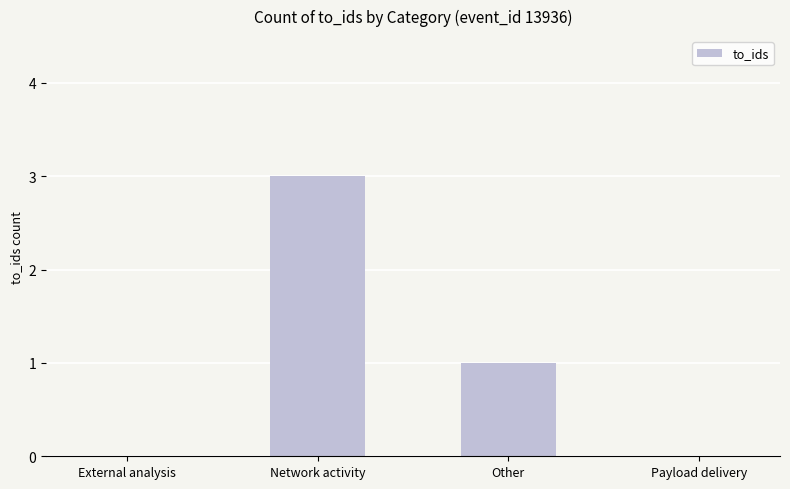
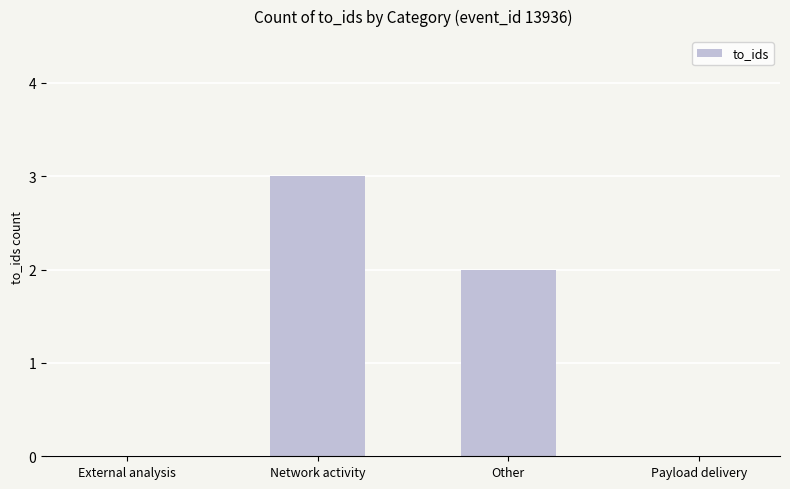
  {
    "External analysis": 0,
    "Network activity": 3,
-   "Other": 1,
+   "Other": 2,
    "Payload delivery": 0
  }
